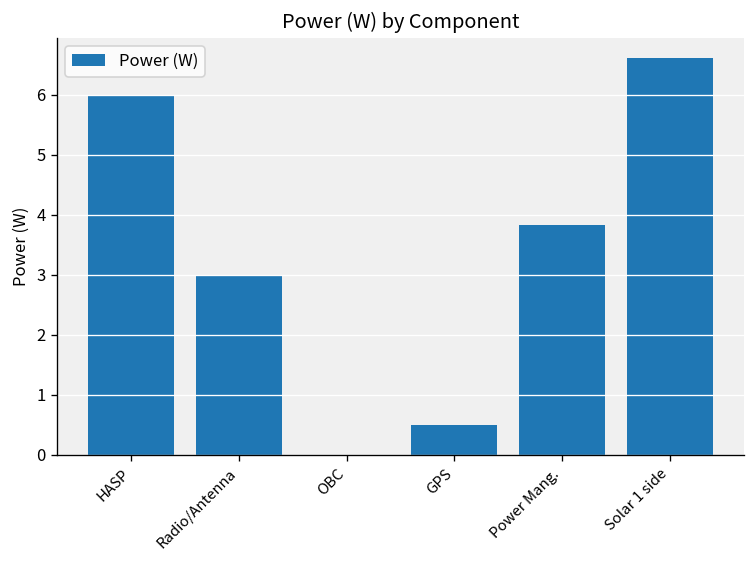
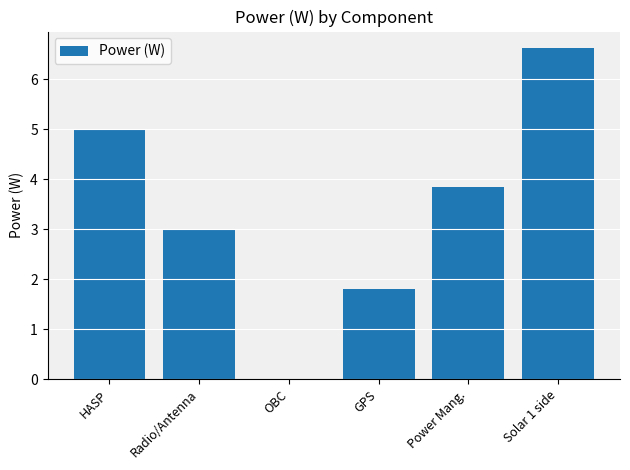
  {
-   "HASP": 6,
+   "HASP": 5,
    "Radio/Antenna": 3.0,
-   "GPS": 0.5,
+   "GPS": 1.8,
    "Power Mang.": 3.8,
    "Solar 1 side": 6.6
  }
